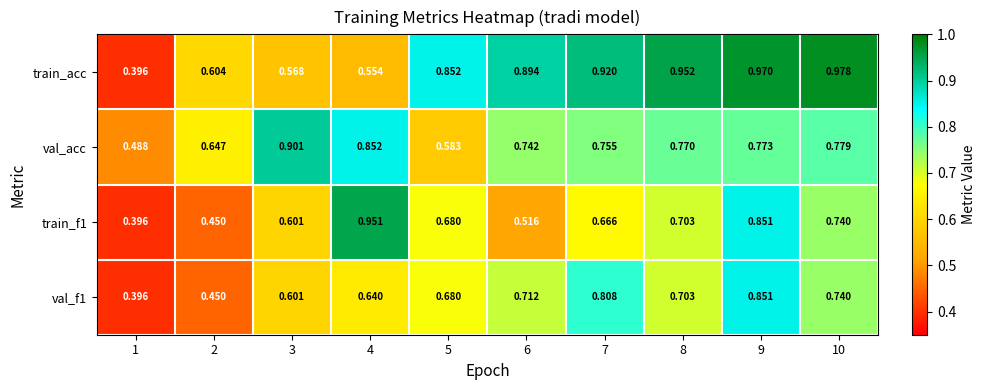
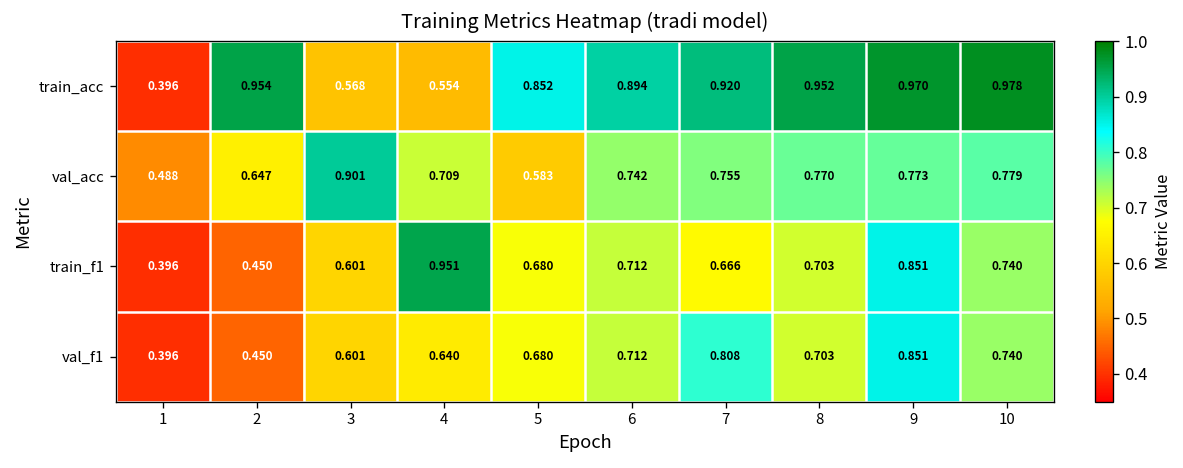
  {
    "train_acc": {
      "1": 0.396,
-     "2": 0.604,
+     "2": 0.954,
      "3": 0.568,
      "4": 0.554,
      "5": 0.852,
      "6": 0.894,
      "7": 0.920,
      "8": 0.952,
      "9": 0.970,
      "10": 0.978
    },
    "val_acc": {
      "1": 0.488,
      "2": 0.647,
      "3": 0.901,
-     "4": 0.852,
+     "4": 0.709,
      "5": 0.583,
      "6": 0.742,
      "7": 0.755,
      "8": 0.770,
      "9": 0.773,
      "10": 0.779
    },
    "train_f1": {
      "1": 0.396,
      "2": 0.450,
      "3": 0.601,
      "4": 0.951,
      "5": 0.680,
-     "6": 0.516,
+     "6": 0.712,
      "7": 0.666,
      "8": 0.703,
      "9": 0.851,
      "10": 0.740
    },
    "val_f1": {
      "1": 0.396,
      "2": 0.450,
      "3": 0.601,
      "4": 0.640,
      "5": 0.680,
      "6": 0.712,
      "7": 0.808,
      "8": 0.703,
      "9": 0.851,
      "10": 0.740
    }
  }
